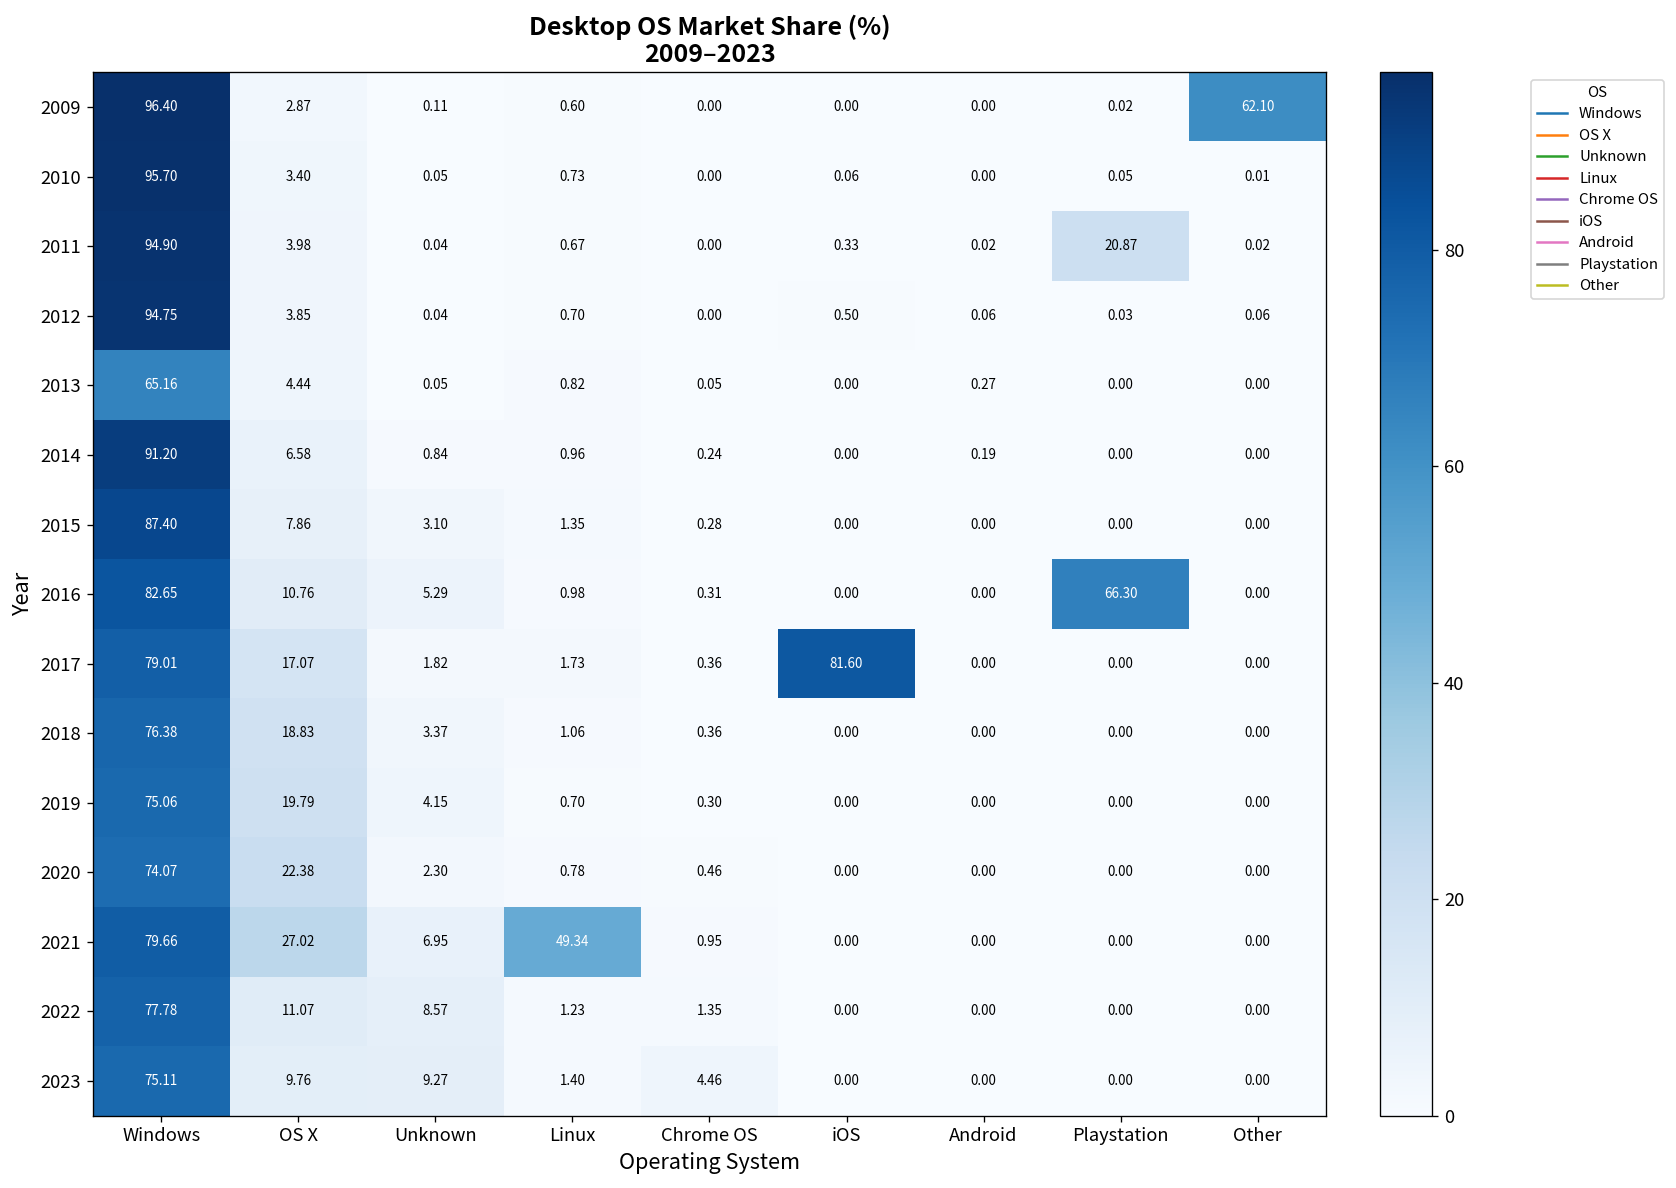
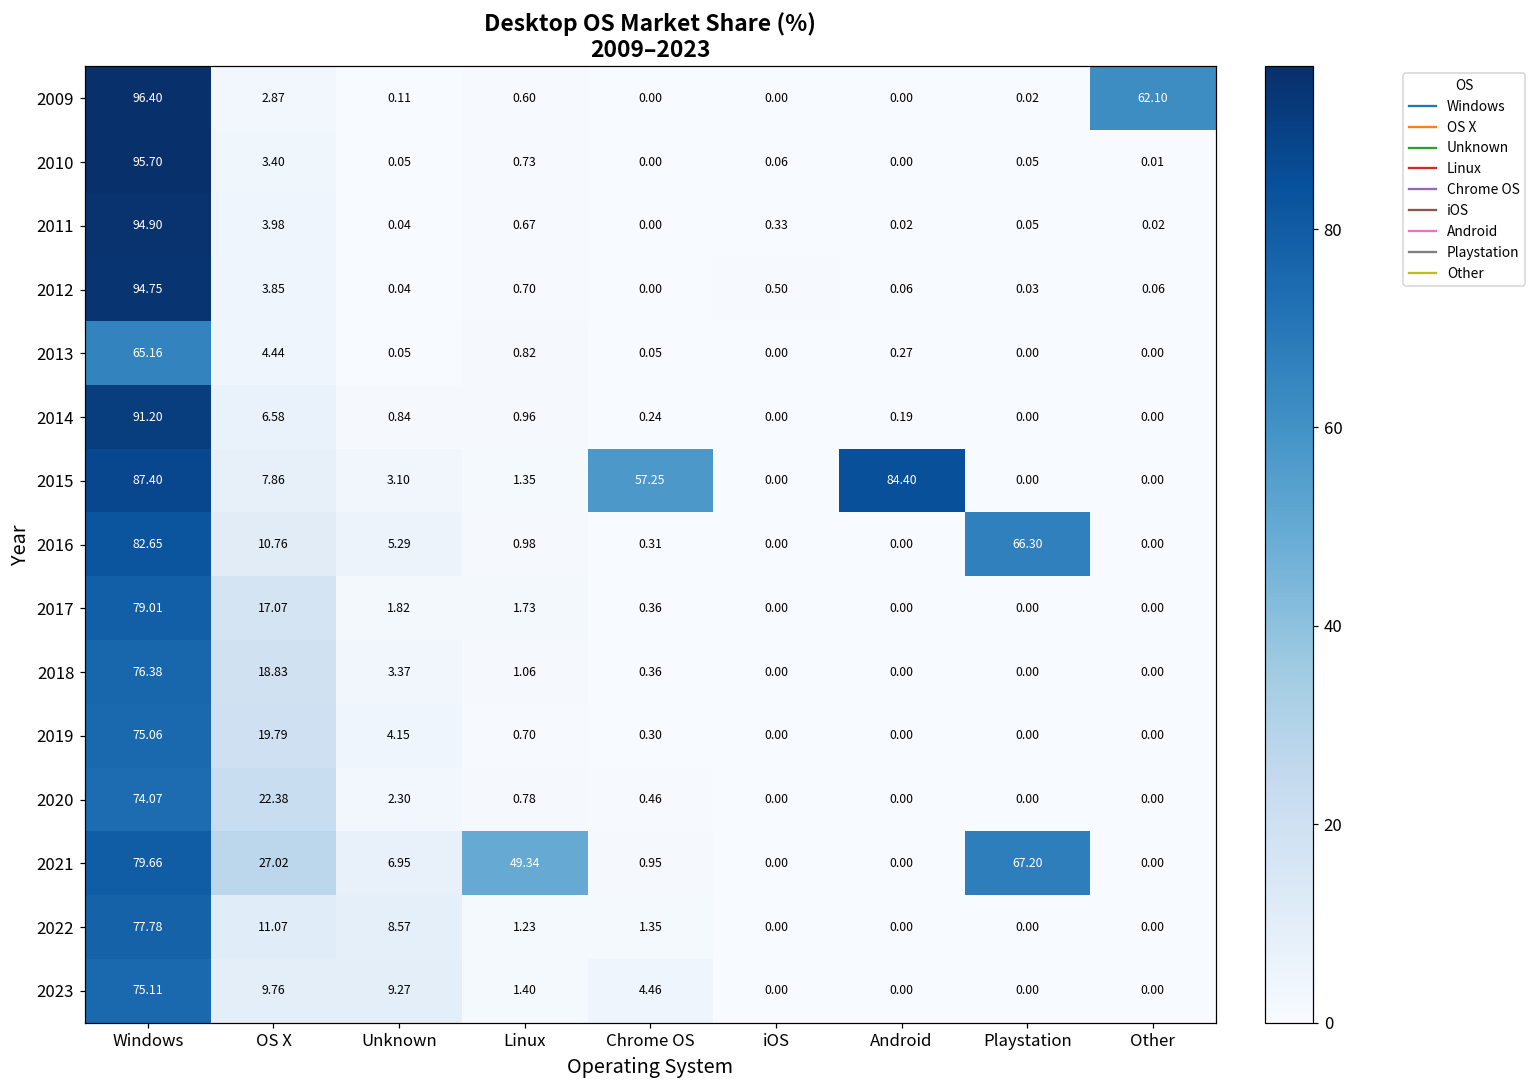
  {
    "2009": {
      "Windows": 96.40,
      "OS X": 2.87,
      "Unknown": 0.11,
      "Linux": 0.60,
      "Chrome OS": 0.00,
      "iOS": 0.00,
      "Android": 0.00,
      "Playstation": 0.02,
      "Other": 62.10
    },
    "2010": {
      "Windows": 95.70,
      "OS X": 3.40,
      "Unknown": 0.05,
      "Linux": 0.73,
      "Chrome OS": 0.00,
      "iOS": 0.06,
      "Android": 0.00,
      "Playstation": 0.05,
      "Other": 0.01
    },
    "2011": {
      "Windows": 94.90,
      "OS X": 3.98,
      "Unknown": 0.04,
      "Linux": 0.67,
      "Chrome OS": 0.00,
      "iOS": 0.33,
      "Android": 0.02,
-     "Playstation": 20.87,
+     "Playstation": 0.05,
      "Other": 0.02
    },
    "2012": {
      "Windows": 94.75,
      "OS X": 3.85,
      "Unknown": 0.04,
      "Linux": 0.70,
      "Chrome OS": 0.00,
      "iOS": 0.50,
      "Android": 0.06,
      "Playstation": 0.03,
      "Other": 0.06
    },
    "2013": {
      "Windows": 65.16,
      "OS X": 4.44,
      "Unknown": 0.05,
      "Linux": 0.82,
      "Chrome OS": 0.05,
      "iOS": 0.00,
      "Android": 0.27,
      "Playstation": 0.00,
      "Other": 0.00
    },
    "2014": {
      "Windows": 91.20,
      "OS X": 6.58,
      "Unknown": 0.84,
      "Linux": 0.96,
      "Chrome OS": 0.24,
      "iOS": 0.00,
      "Android": 0.19,
      "Playstation": 0.00,
      "Other": 0.00
    },
    "2015": {
      "Windows": 87.40,
      "OS X": 7.86,
      "Unknown": 3.10,
      "Linux": 1.35,
-     "Chrome OS": 0.28,
+     "Chrome OS": 57.25,
      "iOS": 0.00,
-     "Android": 0.00,
+     "Android": 84.40,
      "Playstation": 0.00,
      "Other": 0.00
    },
    "2016": {
      "Windows": 82.65,
      "OS X": 10.76,
      "Unknown": 5.29,
      "Linux": 0.98,
      "Chrome OS": 0.31,
      "iOS": 0.00,
      "Android": 0.00,
      "Playstation": 66.30,
      "Other": 0.00
    },
    "2017": {
      "Windows": 79.01,
      "OS X": 17.07,
      "Unknown": 1.82,
      "Linux": 1.73,
      "Chrome OS": 0.36,
-     "iOS": 81.60,
+     "iOS": 0.00,
      "Android": 0.00,
      "Playstation": 0.00,
      "Other": 0.00
    },
    "2018": {
      "Windows": 76.38,
      "OS X": 18.83,
      "Unknown": 3.37,
      "Linux": 1.06,
      "Chrome OS": 0.36,
      "iOS": 0.00,
      "Android": 0.00,
      "Playstation": 0.00,
      "Other": 0.00
    },
    "2019": {
      "Windows": 75.06,
      "OS X": 19.79,
      "Unknown": 4.15,
      "Linux": 0.70,
      "Chrome OS": 0.30,
      "iOS": 0.00,
      "Android": 0.00,
      "Playstation": 0.00,
      "Other": 0.00
    },
    "2020": {
      "Windows": 74.07,
      "OS X": 22.38,
      "Unknown": 2.30,
      "Linux": 0.78,
      "Chrome OS": 0.46,
      "iOS": 0.00,
      "Android": 0.00,
      "Playstation": 0.00,
      "Other": 0.00
    },
    "2021": {
      "Windows": 79.66,
      "OS X": 27.02,
      "Unknown": 6.95,
      "Linux": 49.34,
      "Chrome OS": 0.95,
      "iOS": 0.00,
      "Android": 0.00,
-     "Playstation": 0.00,
+     "Playstation": 67.20,
      "Other": 0.00
    },
    "2022": {
      "Windows": 77.78,
      "OS X": 11.07,
      "Unknown": 8.57,
      "Linux": 1.23,
      "Chrome OS": 1.35,
      "iOS": 0.00,
      "Android": 0.00,
      "Playstation": 0.00,
      "Other": 0.00
    },
    "2023": {
      "Windows": 75.11,
      "OS X": 9.76,
      "Unknown": 9.27,
      "Linux": 1.40,
      "Chrome OS": 4.46,
      "iOS": 0.00,
      "Android": 0.00,
      "Playstation": 0.00,
      "Other": 0.00
    }
  }
